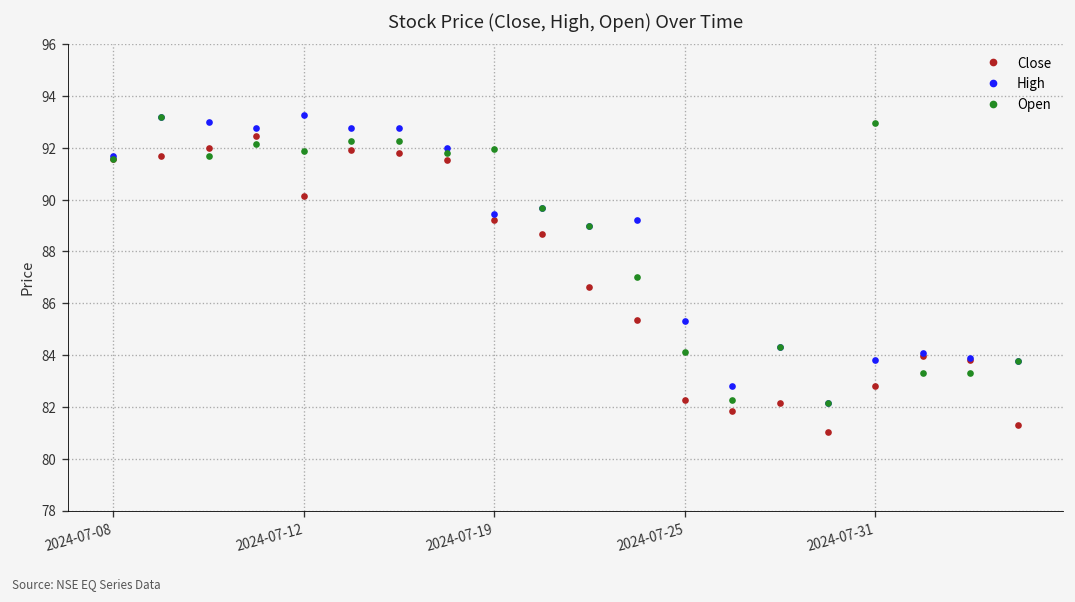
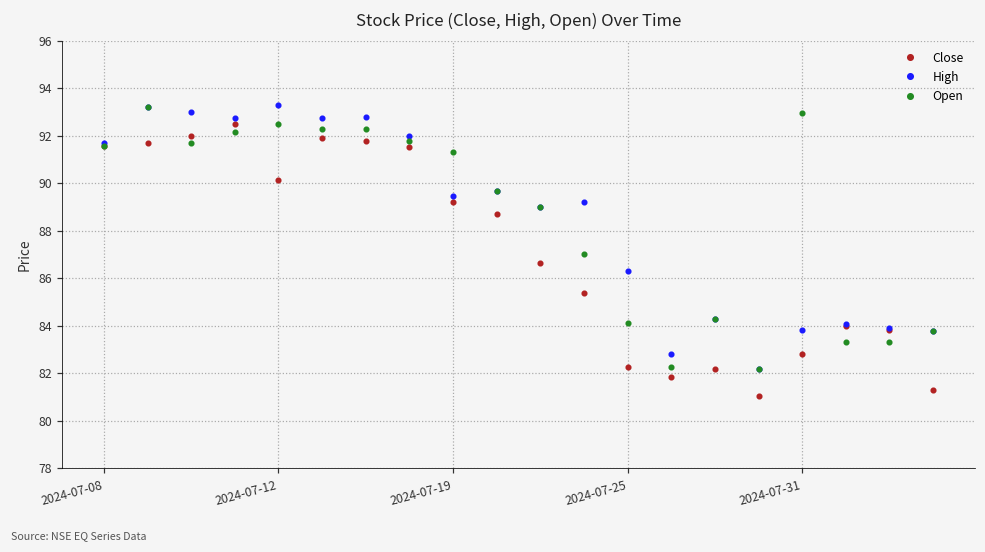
  {
    "Close": {
      "2024-07-12": 90.1,
      "2024-07-19": 89.2,
      "2024-07-25": 82.3,
      "2024-07-31": 82.8
    },
    "High": {
      "2024-07-08": 91.7,
      "2024-07-12": 93.3,
      "2024-07-19": 89.5,
-     "2024-07-25": 85.3,
+     "2024-07-25": 86.3,
      "2024-07-31": 83.8
    },
    "Open": {
-     "2024-07-12": 91.9,
-     "2024-07-19": 92.0,
+     "2024-07-12": 92.5,
+     "2024-07-19": 91.3,
      "2024-07-25": 84.1,
      "2024-07-31": 93.0
    }
  }
